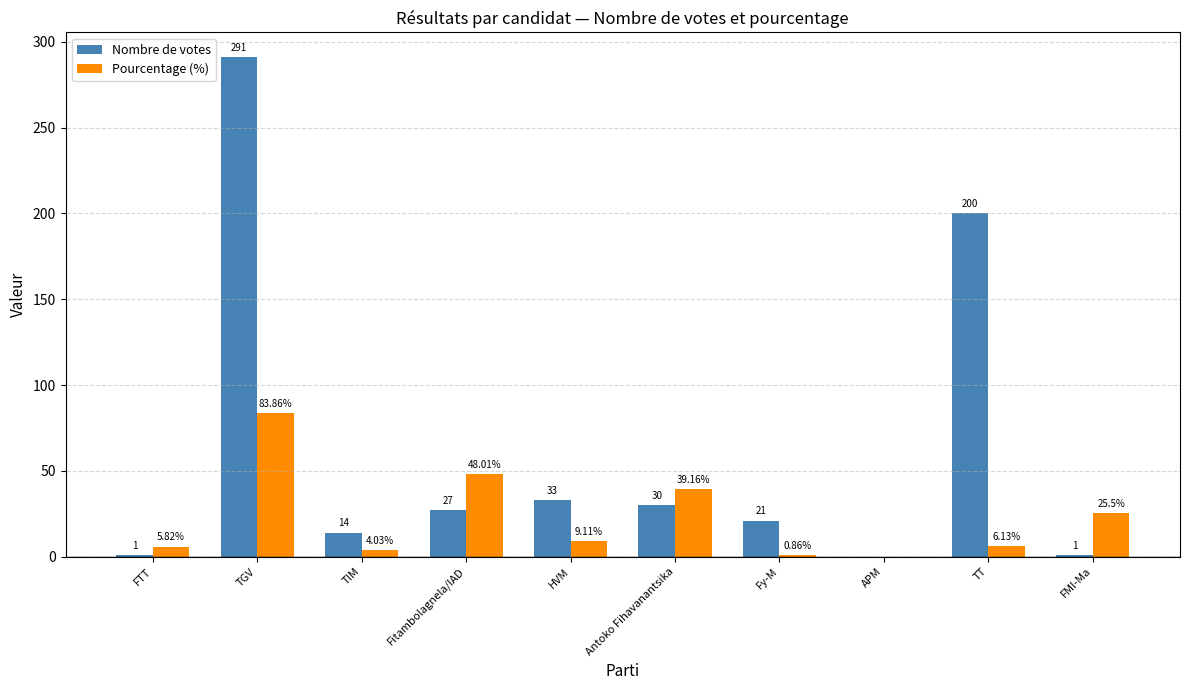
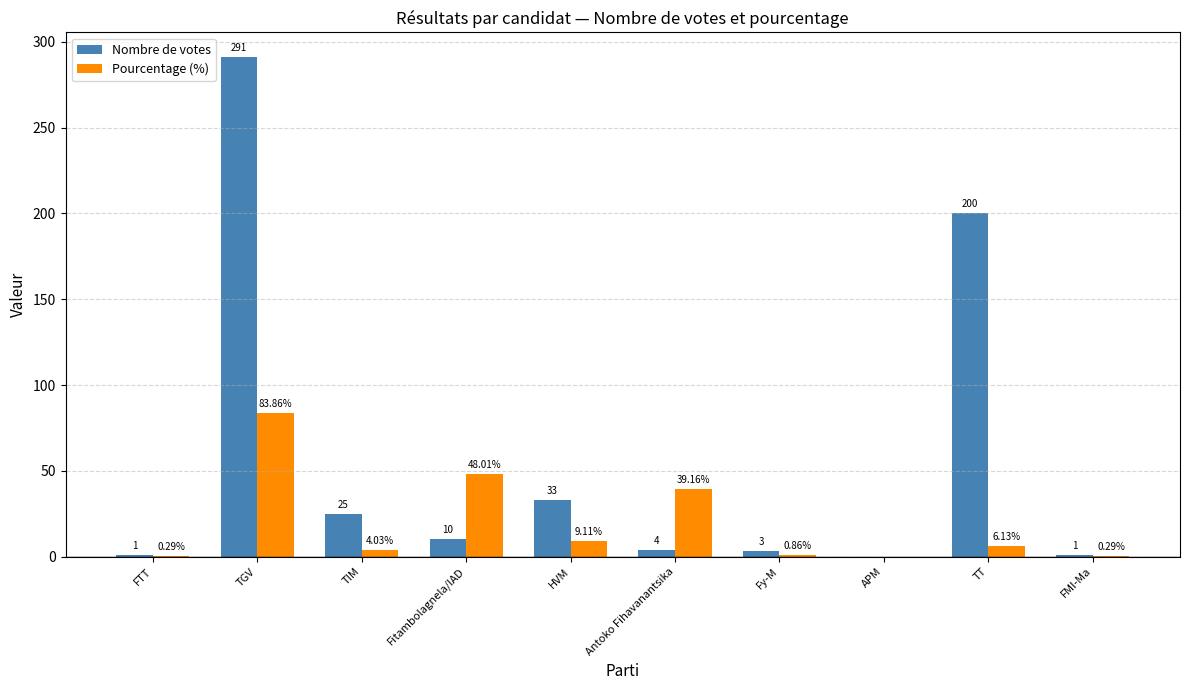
  {
    "Nombre de votes": {
      "FTT": "1",
      "TGV": "291",
-     "TIM": "14",
-     "Fitambolagnela/IAD": "27",
+     "TIM": "25",
+     "Fitambolagnela/IAD": "10",
      "HVM": "33",
-     "Antoko Fihavanantsika": "30",
-     "Fy-M": "21",
+     "Antoko Fihavanantsika": "4",
+     "Fy-M": "3",
      "TT": "200",
      "FMI-Ma": "1"
    },
    "Pourcentage (%)": {
-     "FTT": "5.82%",
+     "FTT": "0.29%",
      "TGV": "83.86%",
      "TIM": "4.03%",
      "Fitambolagnela/IAD": "48.01%",
      "HVM": "9.11%",
      "Antoko Fihavanantsika": "39.16%",
      "Fy-M": "0.86%",
      "TT": "6.13%",
-     "FMI-Ma": "25.5%"
+     "FMI-Ma": "0.29%"
    }
  }
